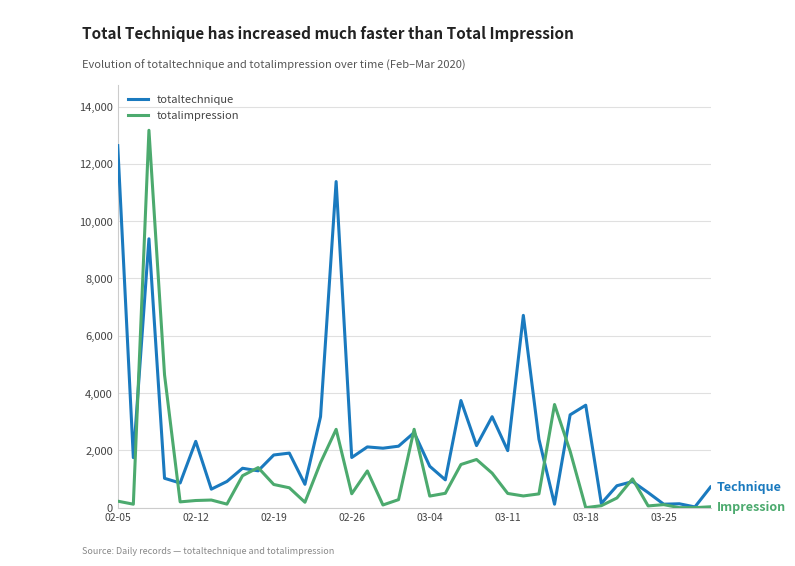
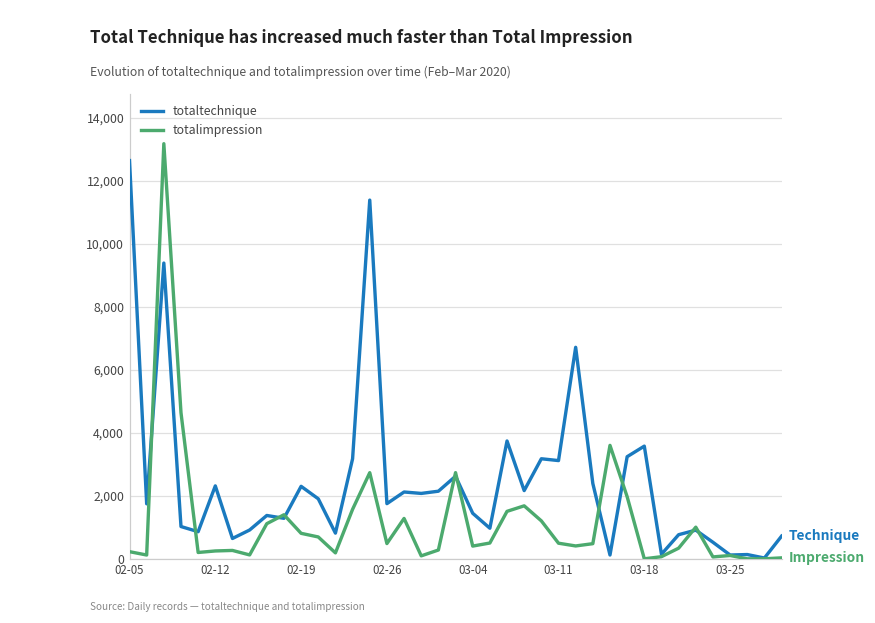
  {
    "totaltechnique": {
      "02-05": "12,600",
      "02-12": "2,300",
-     "02-19": "1,800",
+     "02-19": "2,300",
      "02-26": "1,800",
      "03-04": "1,400",
-     "03-11": "2,000",
+     "03-11": "3,100",
      "03-18": "3,600"
    },
    "totalimpression": {
      "02-05": "200",
      "02-12": "200",
      "02-19": "800",
      "02-26": "500",
      "03-04": "400",
      "03-11": "500",
      "03-18": "0"
    }
  }
